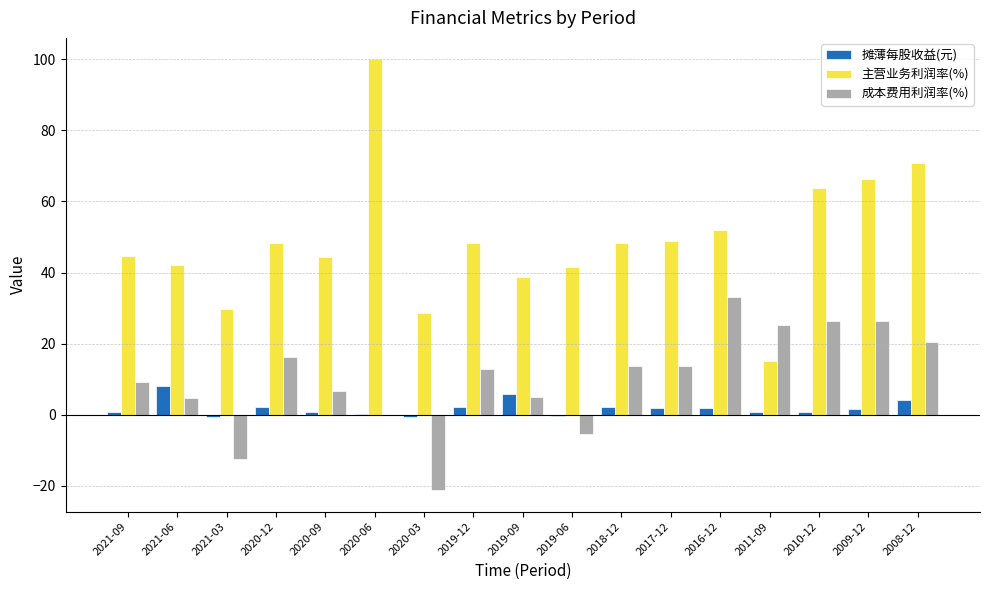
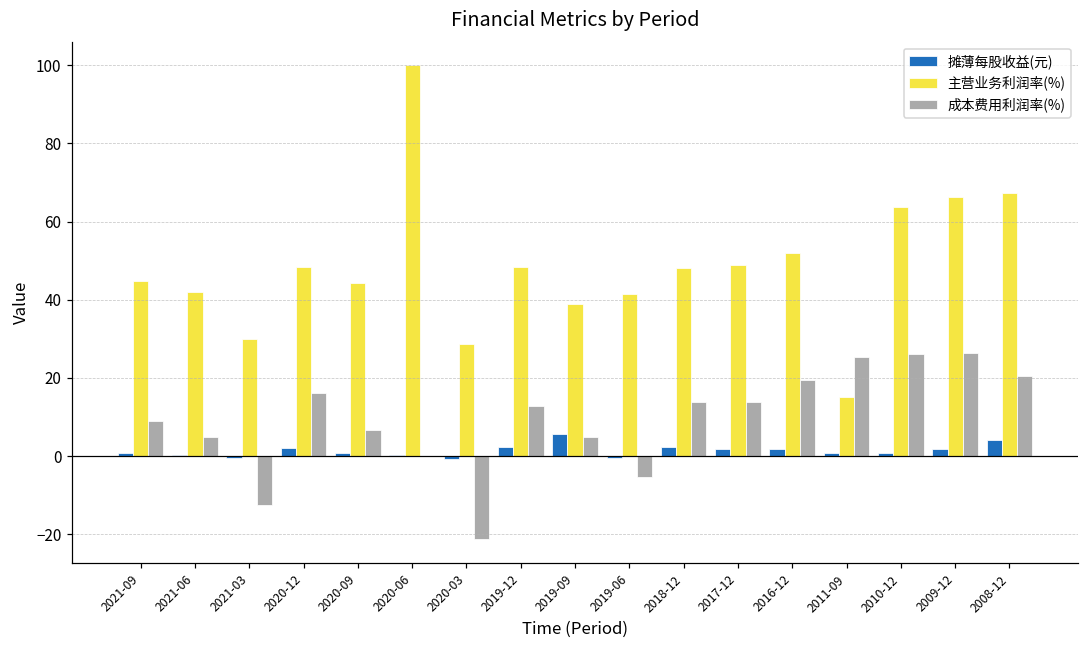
  {
    "摊薄每股收益(元)": {
-     "2021-06": 8,
+     "2021-06": 0,
      "2020-12": 2,
      "2020-03": -1,
      "2019-12": 2,
      "2019-09": 6,
      "2018-12": 2,
      "2017-12": 2,
      "2016-12": 2,
      "2010-12": 1,
      "2009-12": 2,
      "2008-12": 4
    },
    "主营业务利润率(%)": {
      "2021-09": 45,
      "2021-06": 42,
      "2021-03": 30,
      "2020-12": 48,
      "2020-09": 44,
      "2020-06": 100,
      "2020-03": 29,
      "2019-12": 48,
      "2019-09": 39,
      "2019-06": 42,
      "2018-12": 48,
      "2017-12": 49,
      "2016-12": 52,
      "2011-09": 15,
      "2010-12": 64,
      "2009-12": 66,
-     "2008-12": 71
+     "2008-12": 67
    },
    "成本费用利润率(%)": {
      "2021-09": 9,
      "2021-06": 5,
      "2021-03": -12,
      "2020-12": 16,
      "2020-09": 7,
      "2020-06": 0,
      "2020-03": -21,
      "2019-12": 13,
      "2019-09": 5,
      "2019-06": -5,
      "2018-12": 14,
      "2017-12": 14,
-     "2016-12": 33,
+     "2016-12": 19,
      "2011-09": 25,
      "2010-12": 26,
      "2009-12": 26,
      "2008-12": 21
    }
  }
